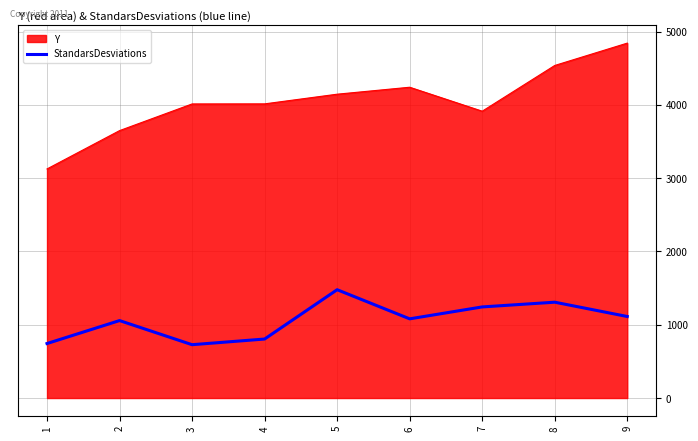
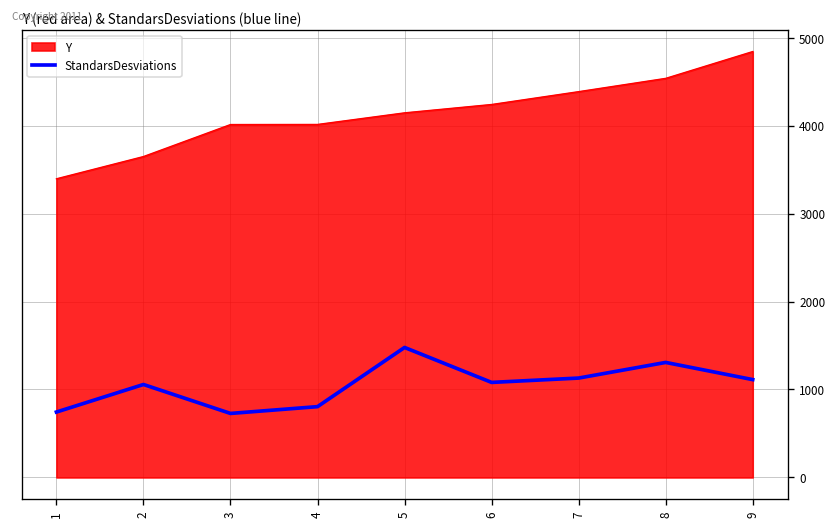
  {
    "Y": {
-     "1": 3100,
+     "1": 3400,
      "2": 3600,
      "3": 4000,
      "4": 4000,
      "5": 4100,
      "6": 4200,
-     "7": 3900,
+     "7": 4400,
      "8": 4500,
      "9": 4800
    },
    "StandarsDesviations": {
      "1": 700,
      "2": 1100,
      "3": 700,
      "4": 800,
      "5": 1500,
      "6": 1100,
-     "7": 1200,
+     "7": 1100,
      "8": 1300,
      "9": 1100
    }
  }
